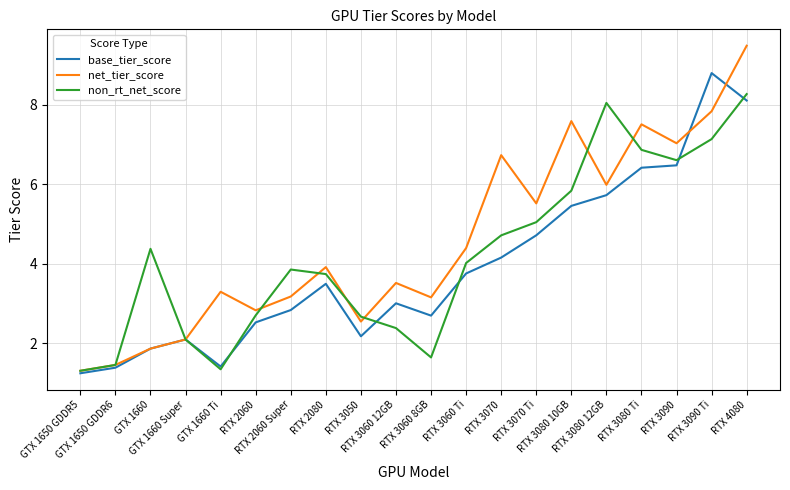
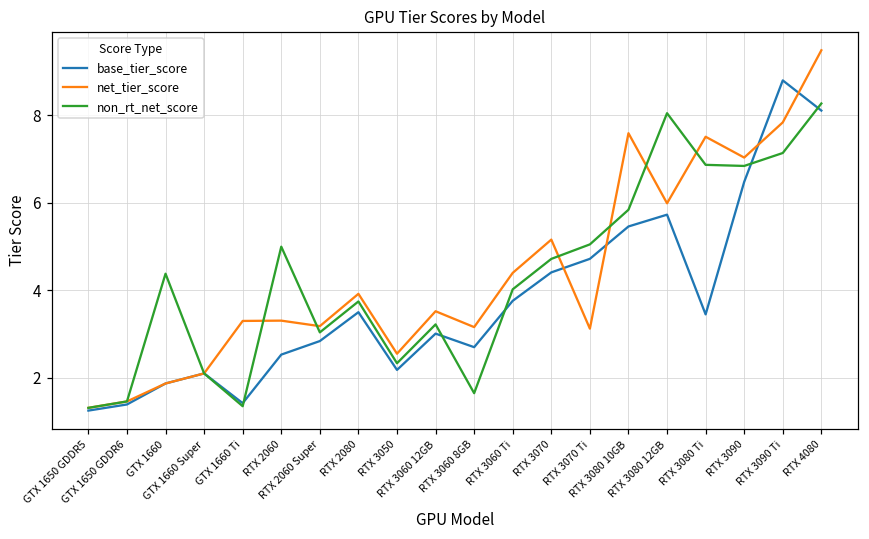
  {
    "base_tier_score": {
      "GTX 1650 GDDR6": 1.4,
      "GTX 1660 Ti": 1.4,
      "RTX 2060": 2.5,
      "RTX 2060 Super": 2.8,
      "RTX 2080": 3.5,
      "RTX 3050": 2.2,
      "RTX 3060 12GB": 3.0,
      "RTX 3060 8GB": 2.7,
      "RTX 3060 Ti": 3.8,
-     "RTX 3070": 4.2,
+     "RTX 3070": 4.4,
      "RTX 3070 Ti": 4.7,
      "RTX 3080 10GB": 5.5,
      "RTX 3080 12GB": 5.7,
-     "RTX 3080 Ti": 6.4,
+     "RTX 3080 Ti": 3.5,
      "RTX 3090": 6.5,
      "RTX 3090 Ti": 8.8,
      "RTX 4080": 8.1
    },
    "net_tier_score": {
      "GTX 1660 Ti": 3.3,
-     "RTX 2060": 2.8,
+     "RTX 2060": 3.3,
      "RTX 2060 Super": 3.2,
      "RTX 2080": 3.9,
      "RTX 3050": 2.6,
      "RTX 3060 12GB": 3.5,
      "RTX 3060 8GB": 3.2,
      "RTX 3060 Ti": 4.4,
-     "RTX 3070": 6.7,
-     "RTX 3070 Ti": 5.5,
+     "RTX 3070": 5.2,
+     "RTX 3070 Ti": 3.1,
      "RTX 3080 10GB": 7.6,
      "RTX 3080 12GB": 6.0,
      "RTX 3080 Ti": 7.5,
      "RTX 3090": 7.0,
      "RTX 3090 Ti": 7.8,
      "RTX 4080": 9.5
    },
    "non_rt_net_score": {
      "GTX 1660": 4.4,
      "GTX 1660 Ti": 1.4,
-     "RTX 2060": 2.7,
-     "RTX 2060 Super": 3.9,
+     "RTX 2060": 5.0,
+     "RTX 2060 Super": 3.0,
      "RTX 2080": 3.7,
-     "RTX 3050": 2.7,
-     "RTX 3060 12GB": 2.4,
+     "RTX 3050": 2.3,
+     "RTX 3060 12GB": 3.2,
      "RTX 3060 8GB": 1.6,
      "RTX 3060 Ti": 4.0,
      "RTX 3070": 4.7,
      "RTX 3070 Ti": 5.1,
      "RTX 3080 10GB": 5.8,
      "RTX 3080 12GB": 8.1,
      "RTX 3080 Ti": 6.9,
-     "RTX 3090": 6.6,
+     "RTX 3090": 6.8,
      "RTX 3090 Ti": 7.1,
      "RTX 4080": 8.3
    }
  }
